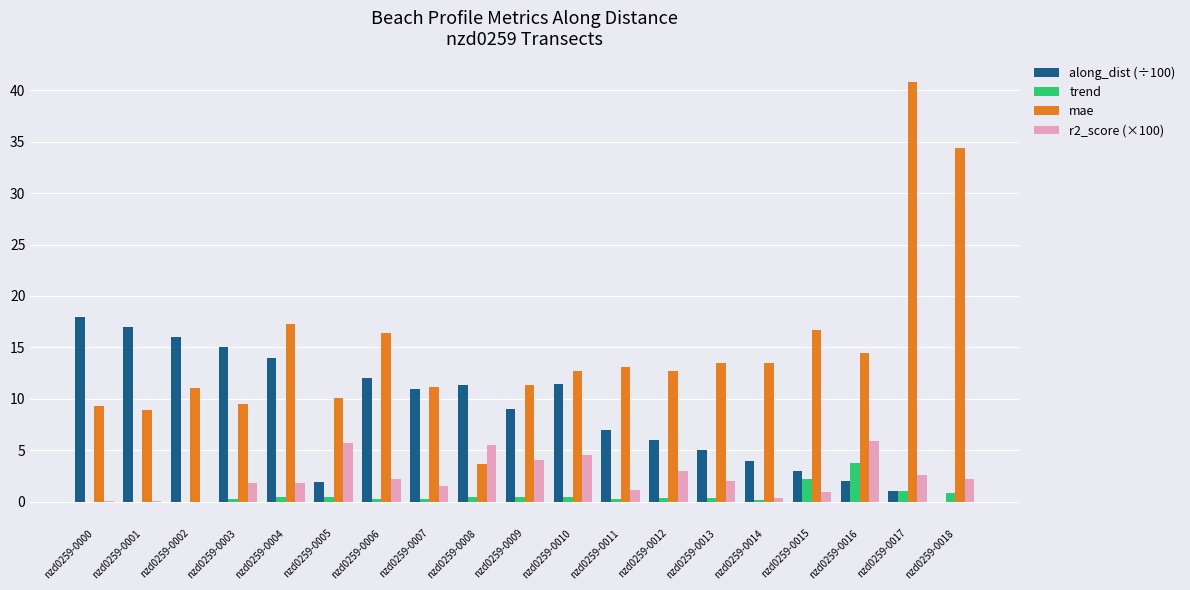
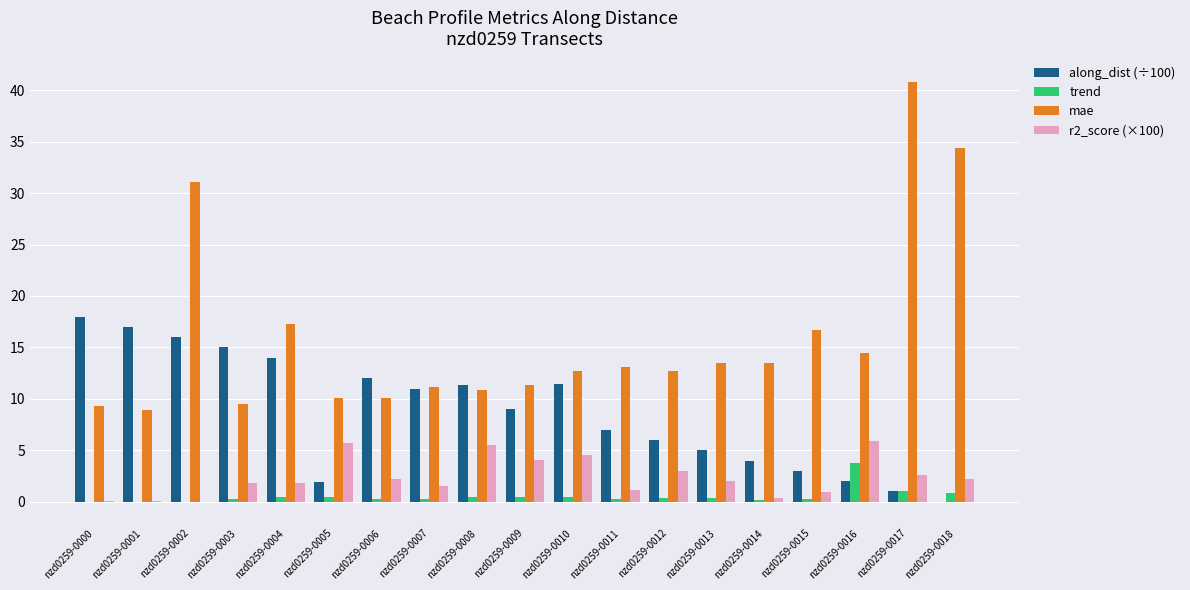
  {
    "along_dist (÷100)": {
      "nzd0259-0000": 18.0,
      "nzd0259-0001": 17.0,
      "nzd0259-0002": 16.0,
      "nzd0259-0003": 15.0,
      "nzd0259-0004": 14.0,
      "nzd0259-0005": 1.9,
      "nzd0259-0006": 12.0,
      "nzd0259-0007": 11.0,
      "nzd0259-0008": 11.4,
      "nzd0259-0009": 9.0,
      "nzd0259-0010": 11.5,
      "nzd0259-0011": 7.0,
      "nzd0259-0012": 6.0,
      "nzd0259-0013": 5.0,
      "nzd0259-0014": 4.0,
      "nzd0259-0015": 3.0,
      "nzd0259-0016": 2.0,
      "nzd0259-0017": 1.0,
      "nzd0259-0018": 0.0
    },
    "trend": {
      "nzd0259-0004": 0.4,
      "nzd0259-0005": 0.5,
      "nzd0259-0006": 0.3,
      "nzd0259-0007": 0.3,
      "nzd0259-0008": 0.5,
      "nzd0259-0009": 0.4,
      "nzd0259-0010": 0.5,
      "nzd0259-0011": 0.2,
      "nzd0259-0012": 0.4,
      "nzd0259-0013": 0.3,
-     "nzd0259-0015": 2.2,
+     "nzd0259-0015": 0.3,
      "nzd0259-0016": 3.8,
      "nzd0259-0017": 1.1,
      "nzd0259-0018": 0.8
    },
    "mae": {
      "nzd0259-0000": 9.3,
      "nzd0259-0001": 8.9,
-     "nzd0259-0002": 11.1,
+     "nzd0259-0002": 31.1,
      "nzd0259-0003": 9.5,
      "nzd0259-0004": 17.3,
      "nzd0259-0005": 10.1,
-     "nzd0259-0006": 16.4,
+     "nzd0259-0006": 10.1,
      "nzd0259-0007": 11.2,
-     "nzd0259-0008": 3.6,
+     "nzd0259-0008": 10.9,
      "nzd0259-0009": 11.4,
      "nzd0259-0010": 12.7,
      "nzd0259-0011": 13.1,
      "nzd0259-0012": 12.7,
      "nzd0259-0013": 13.5,
      "nzd0259-0014": 13.5,
      "nzd0259-0015": 16.7,
      "nzd0259-0016": 14.4,
      "nzd0259-0017": 40.8,
      "nzd0259-0018": 34.4
    },
    "r2_score (×100)": {
      "nzd0259-0003": 1.8,
      "nzd0259-0004": 1.8,
      "nzd0259-0005": 5.7,
      "nzd0259-0006": 2.2,
      "nzd0259-0007": 1.5,
      "nzd0259-0008": 5.5,
      "nzd0259-0009": 4.0,
      "nzd0259-0010": 4.6,
      "nzd0259-0011": 1.1,
      "nzd0259-0012": 3.0,
      "nzd0259-0013": 2.0,
      "nzd0259-0014": 0.4,
      "nzd0259-0015": 0.9,
      "nzd0259-0016": 5.9,
      "nzd0259-0017": 2.6,
      "nzd0259-0018": 2.2
    }
  }
